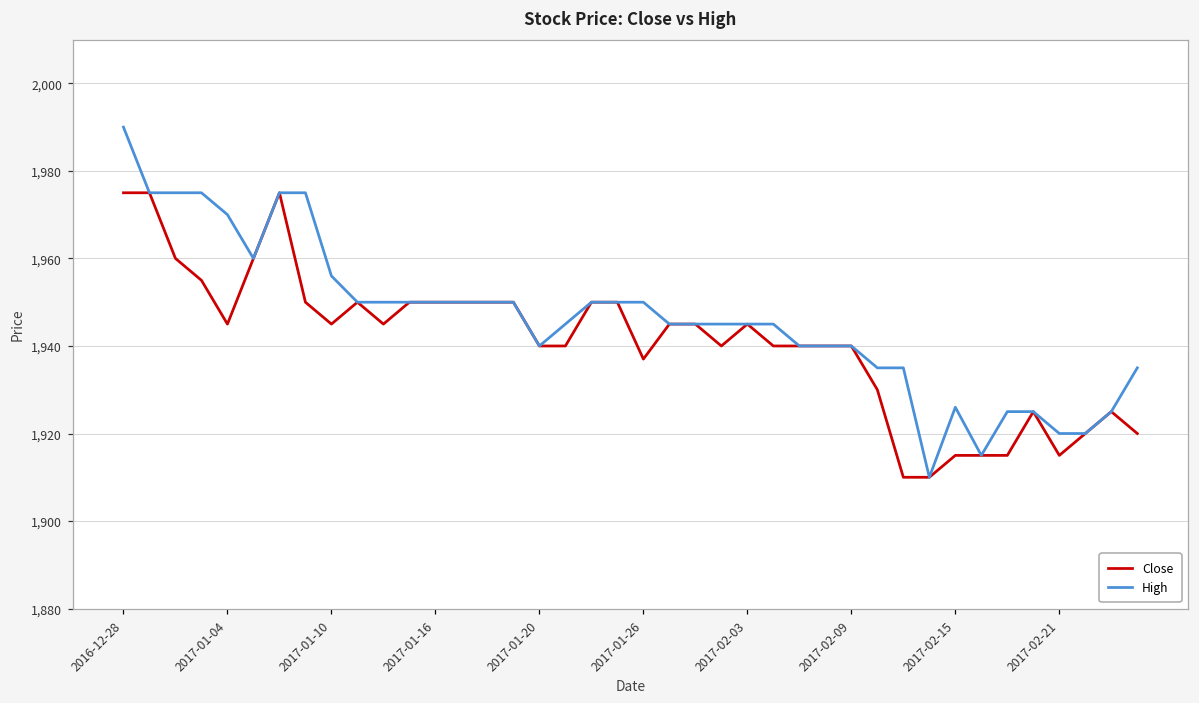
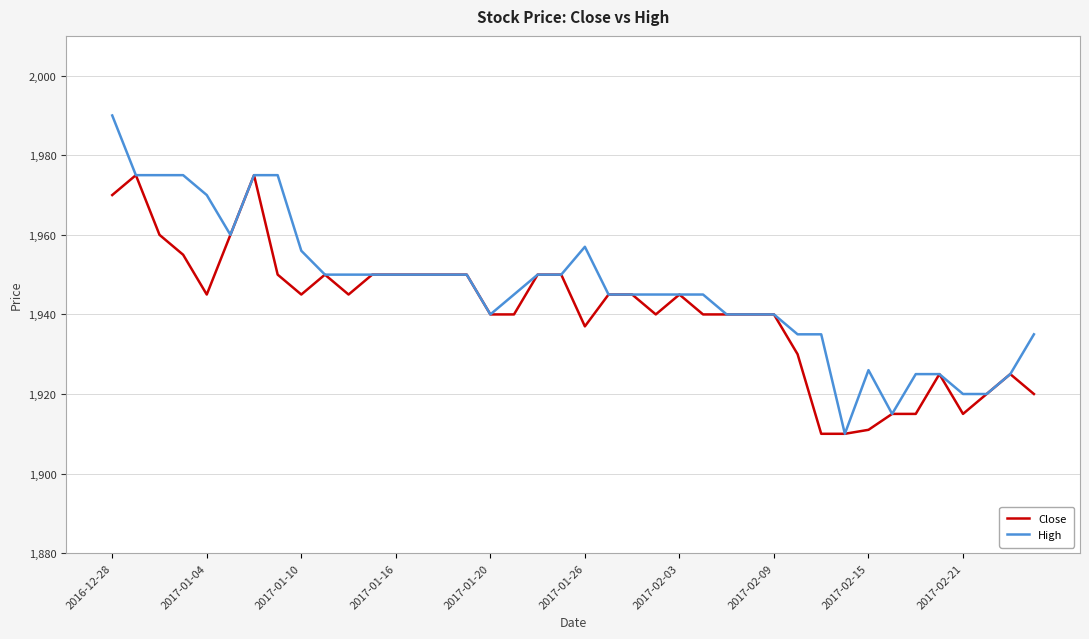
  {
    "Close": {
-     "2016-12-28": "1,975",
+     "2016-12-28": "1,970",
      "2017-01-04": "1,945",
      "2017-01-10": "1,945",
      "2017-01-26": "1,937",
-     "2017-02-15": "1,915",
+     "2017-02-15": "1,911",
      "2017-02-21": "1,915"
    },
    "High": {
      "2016-12-28": "1,990",
      "2017-01-04": "1,970",
      "2017-01-10": "1,956",
-     "2017-01-26": "1,950",
+     "2017-01-26": "1,957",
      "2017-02-15": "1,926",
      "2017-02-21": "1,920"
    }
  }
